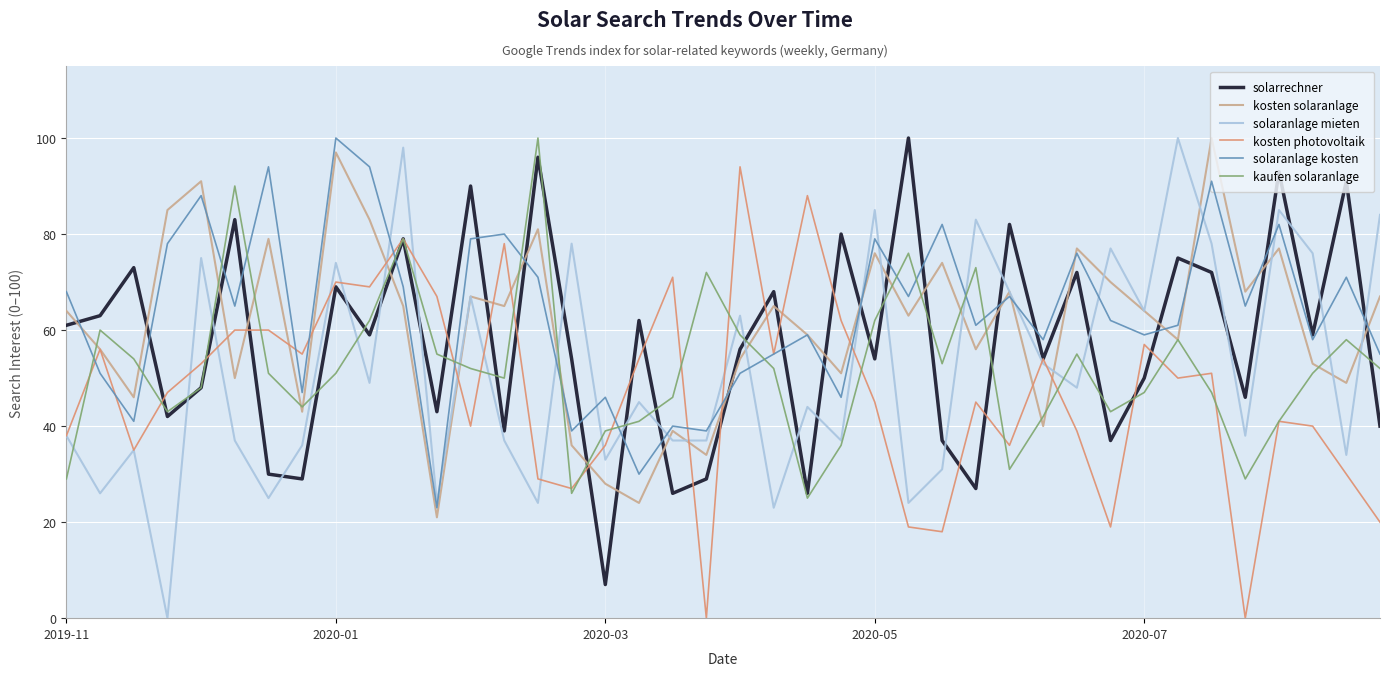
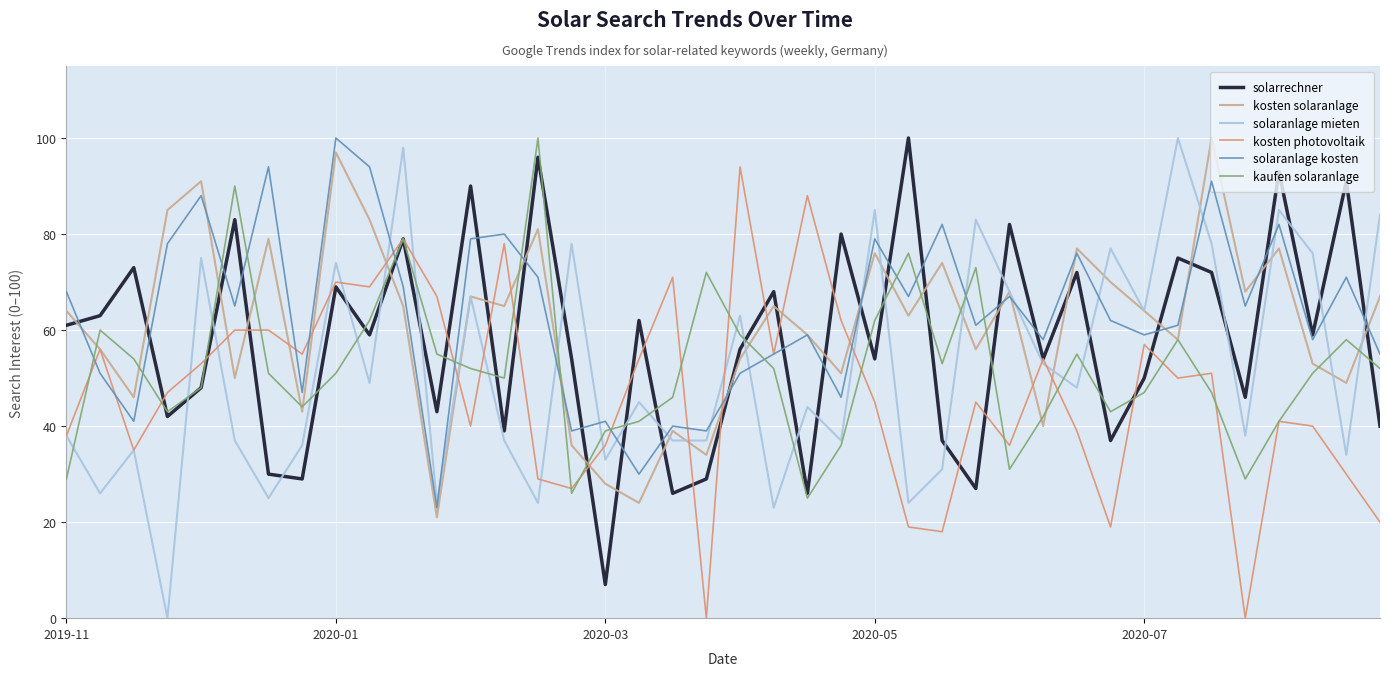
  {
    "solarrechner": {
      "2019-11": 61,
      "2020-01": 69,
      "2020-03": 7,
      "2020-05": 54,
      "2020-07": 50
    },
    "solaranlage mieten": {
      "2020-01": 74,
      "2020-03": 33,
      "2020-05": 85
    },
    "solaranlage kosten": {
      "2019-11": 68,
      "2020-01": 100,
-     "2020-03": 46,
+     "2020-03": 41,
      "2020-05": 79,
      "2020-07": 59
    },
    "kaufen solaranlage": {
      "2019-11": 29,
      "2020-01": 51,
      "2020-03": 39,
      "2020-05": 62,
      "2020-07": 47
    }
  }
